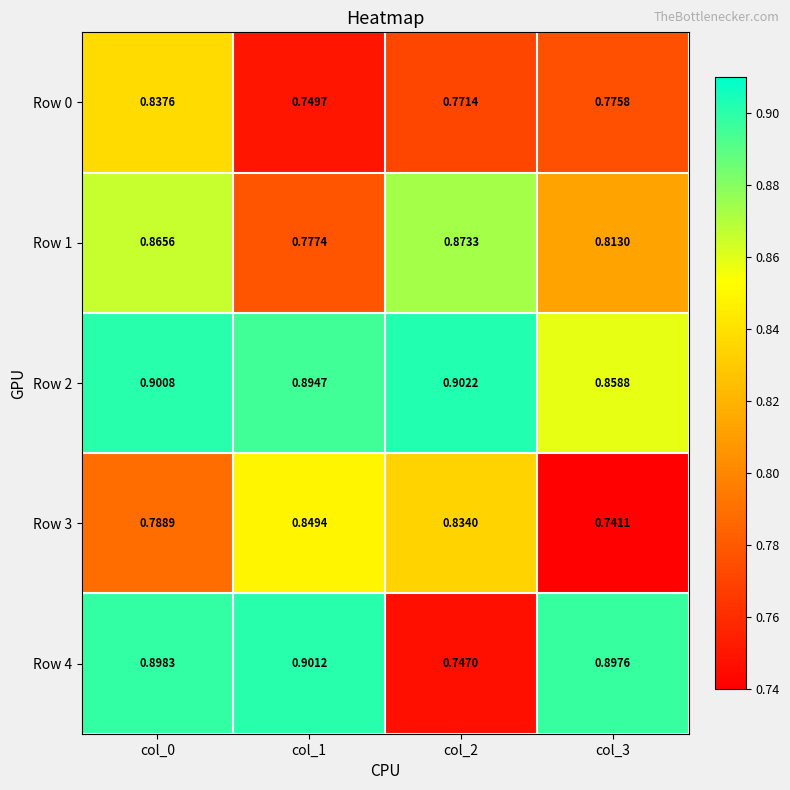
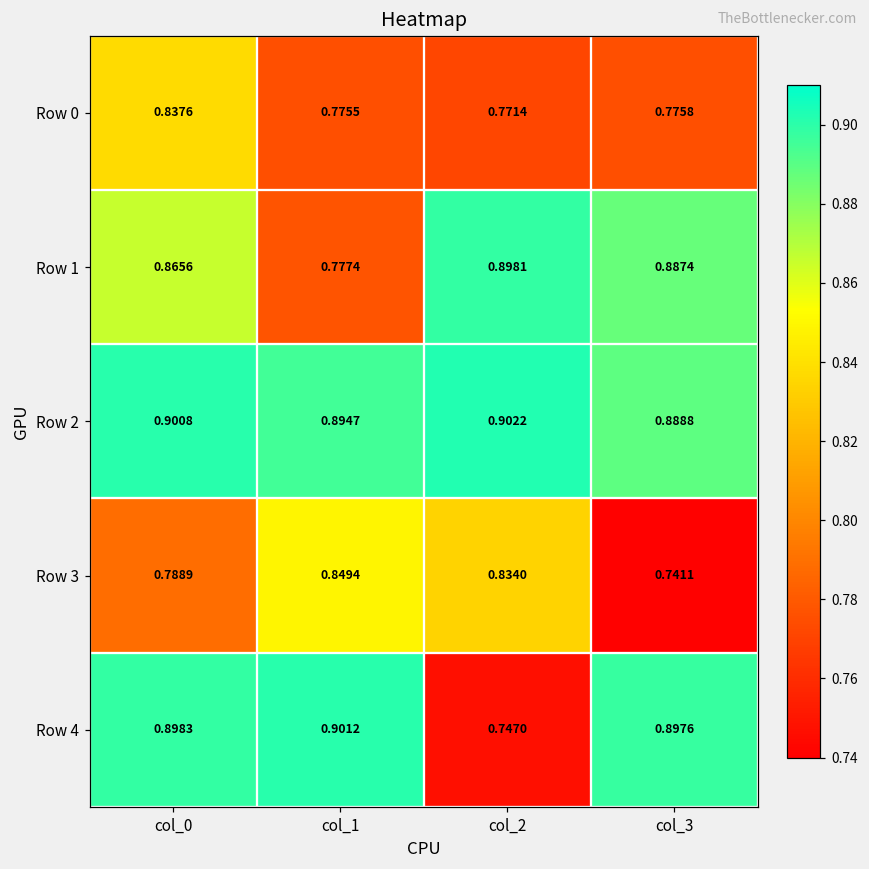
  {
    "Row 0": {
      "col_0": 0.8376,
-     "col_1": 0.7497,
+     "col_1": 0.7755,
      "col_2": 0.7714,
      "col_3": 0.7758
    },
    "Row 1": {
      "col_0": 0.8656,
      "col_1": 0.7774,
-     "col_2": 0.8733,
-     "col_3": 0.8130
+     "col_2": 0.8981,
+     "col_3": 0.8874
    },
    "Row 2": {
      "col_0": 0.9008,
      "col_1": 0.8947,
      "col_2": 0.9022,
-     "col_3": 0.8588
+     "col_3": 0.8888
    },
    "Row 3": {
      "col_0": 0.7889,
      "col_1": 0.8494,
      "col_2": 0.8340,
      "col_3": 0.7411
    },
    "Row 4": {
      "col_0": 0.8983,
      "col_1": 0.9012,
      "col_2": 0.7470,
      "col_3": 0.8976
    }
  }
